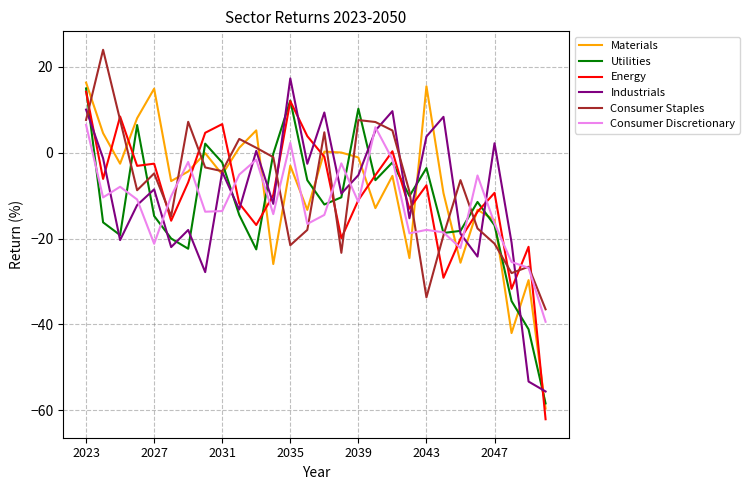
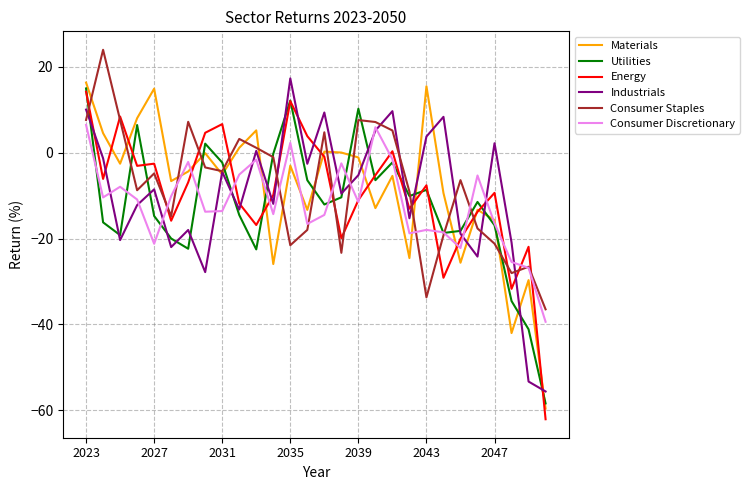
  {
    "Materials": {
      "2023": 16,
      "2027": 15,
      "2031": -5,
      "2035": -3,
      "2039": -1,
      "2043": 15,
      "2047": -16
    },
    "Utilities": {
      "2023": 15,
      "2027": -15,
      "2031": -2,
      "2039": 10,
-     "2043": -4
+     "2043": -9
    },
    "Energy": {
      "2023": 14,
      "2027": -3,
      "2031": 7,
      "2043": -8,
      "2047": -9
    },
    "Industrials": {
      "2023": 10,
      "2027": -9,
      "2035": 17,
      "2039": -5,
      "2043": 4,
      "2047": 2
    },
    "Consumer Staples": {
      "2023": 8,
      "2027": -5,
      "2035": -22,
      "2039": 8,
      "2043": -34,
      "2047": -21
    },
    "Consumer Discretionary": {
      "2023": 6,
      "2027": -21,
      "2031": -14,
      "2035": 2,
      "2043": -18
    }
  }
